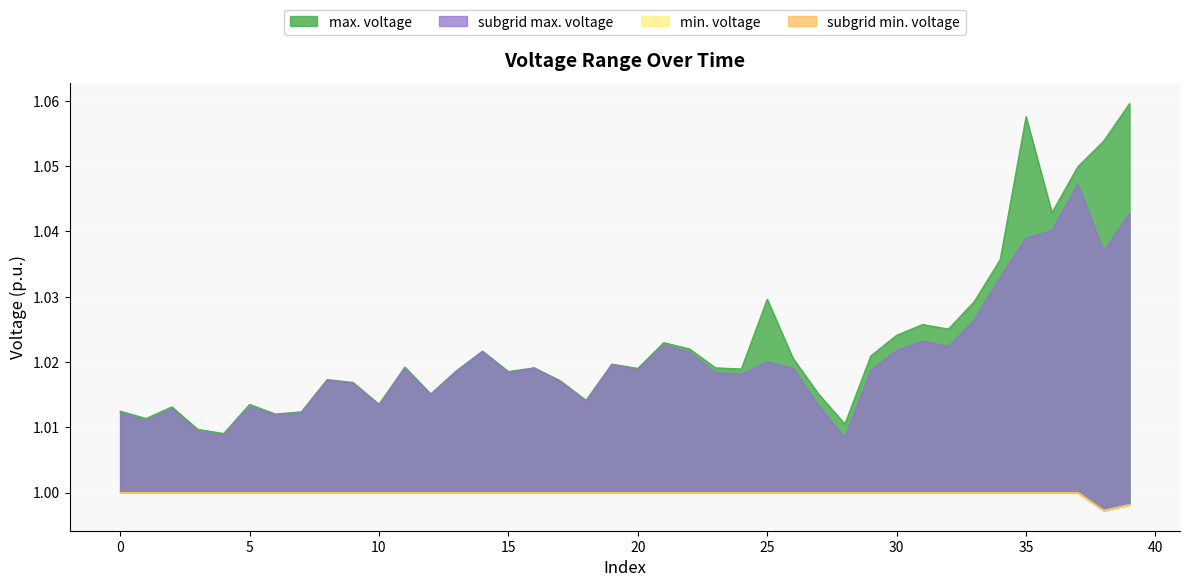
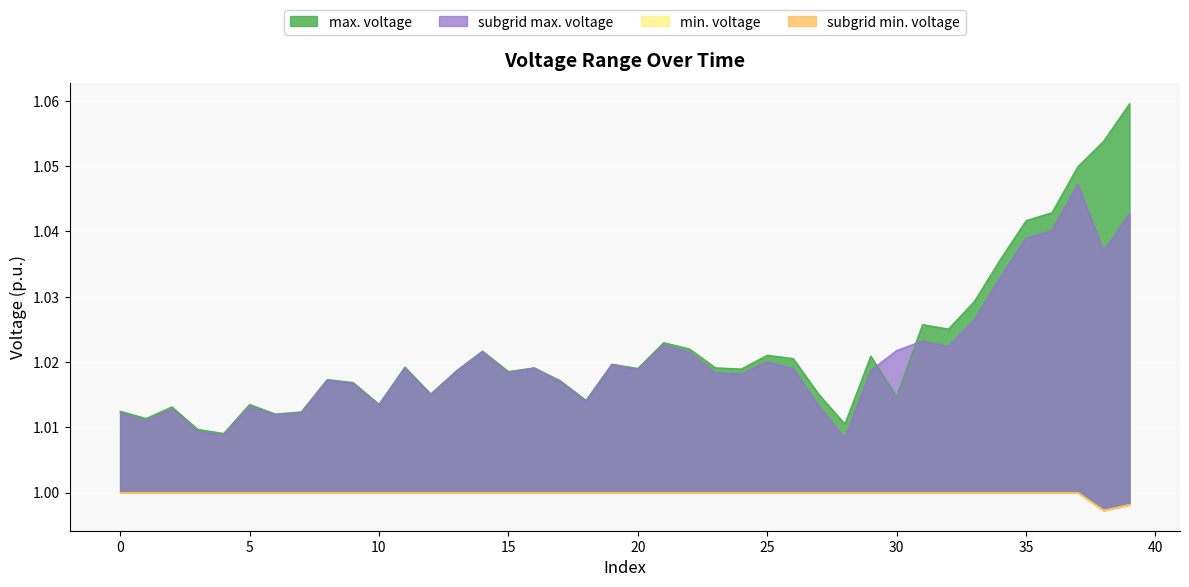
  {
    "max. voltage": {
-     "25": 1.030,
-     "30": 1.024,
-     "35": 1.058
+     "25": 1.021,
+     "30": 1.015,
+     "35": 1.042
    },
    "subgrid max. voltage": {
      "25": 1.020,
      "30": 1.022,
      "35": 1.039
    },
    "subgrid min. voltage": {
      "0": 1.000,
      "5": 1.000,
      "10": 1.000,
      "15": 1.000,
      "20": 1.000,
      "25": 1.000,
      "30": 1.000,
      "35": 1.000
    }
  }
